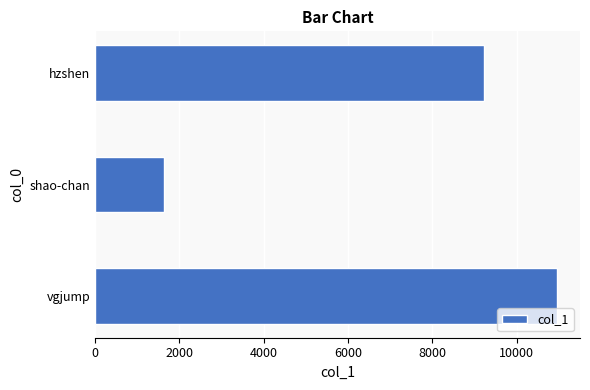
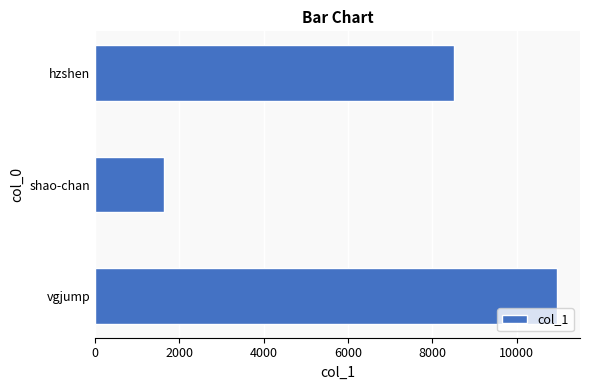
  {
-   "hzshen": 9200,
+   "hzshen": 8500,
    "shao-chan": 1600,
    "vgjump": 11000
  }
